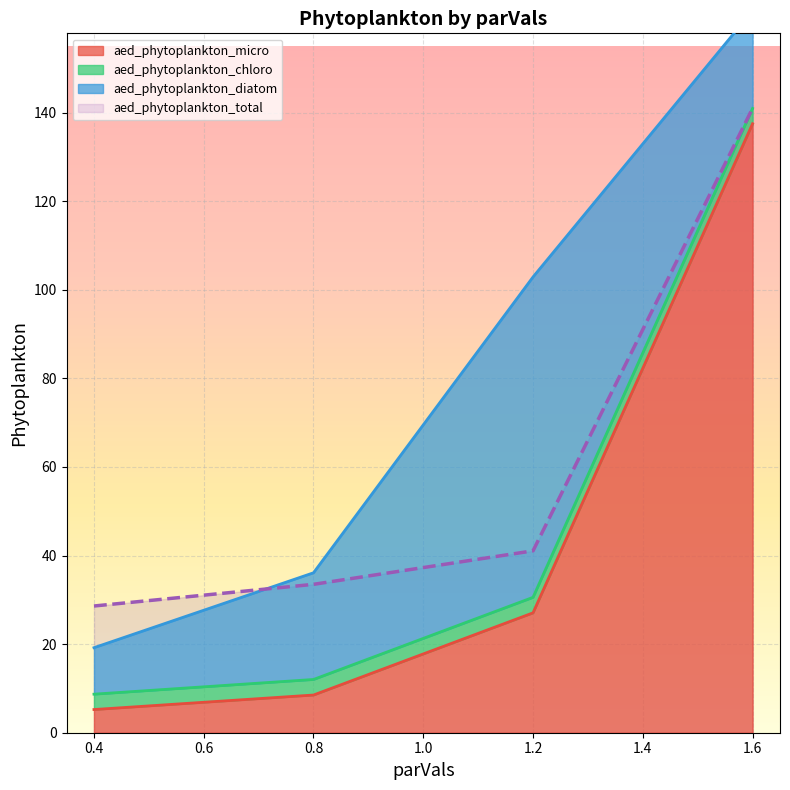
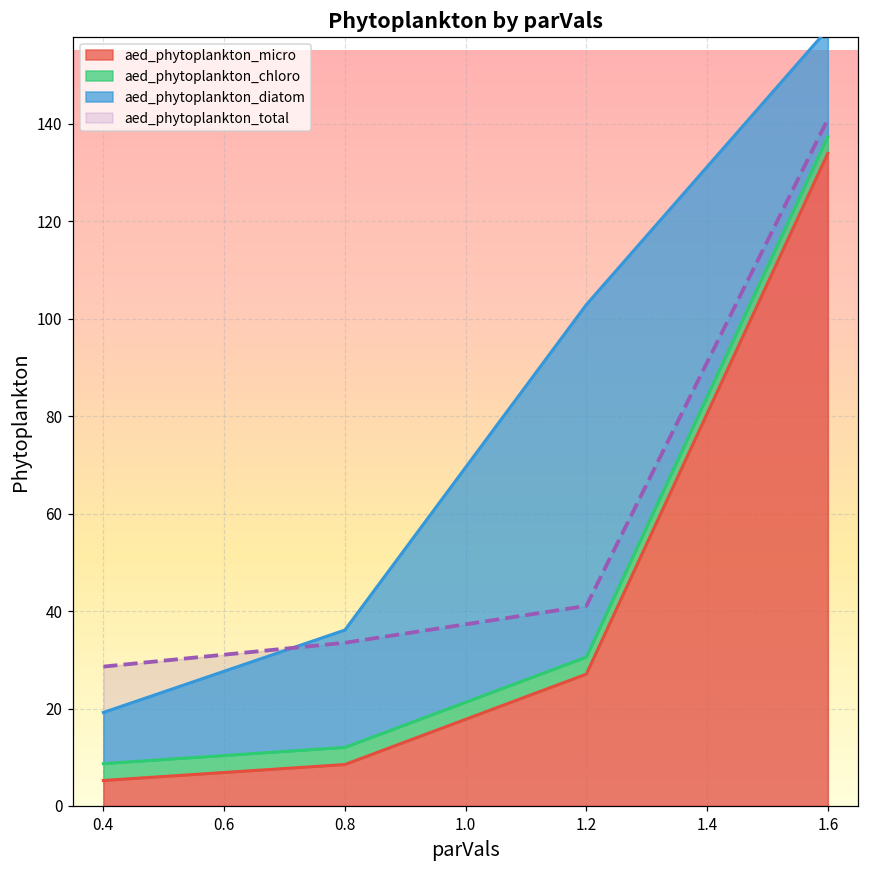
  {
    "aed_phytoplankton_micro": {
      "0.4": 5,
      "0.8": 9,
      "1.2": 27,
-     "1.6": 138
+     "1.6": 134
    },
    "aed_phytoplankton_chloro": {
      "0.4": 3,
      "0.8": 4,
      "1.2": 4
    },
    "aed_phytoplankton_diatom": {
      "0.4": 10,
      "0.8": 24,
      "1.2": 72
    },
    "aed_phytoplankton_total": {
      "0.4": 29,
      "0.8": 34,
      "1.2": 41
    }
  }
